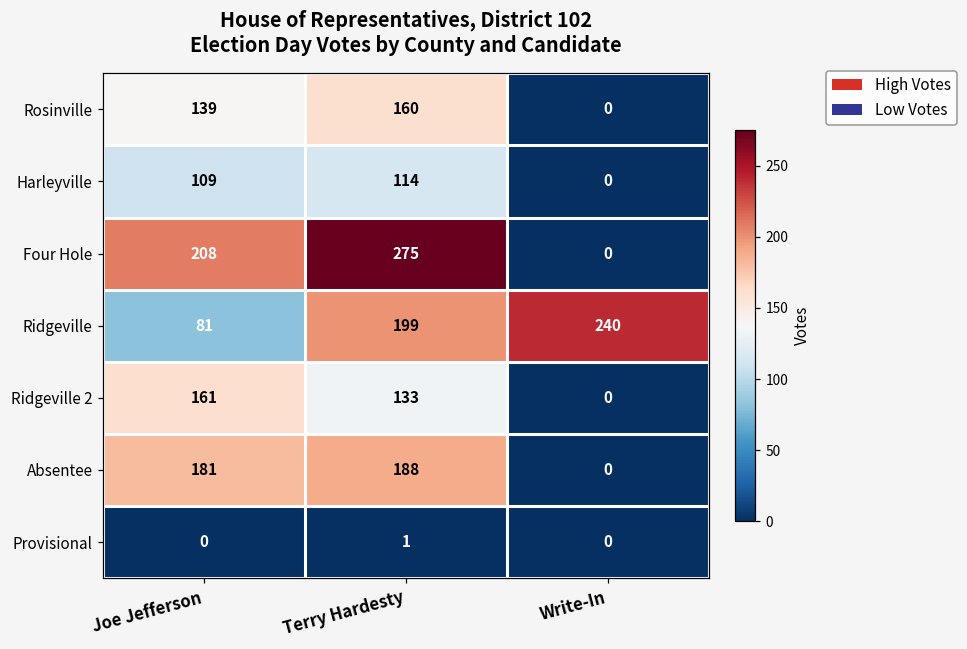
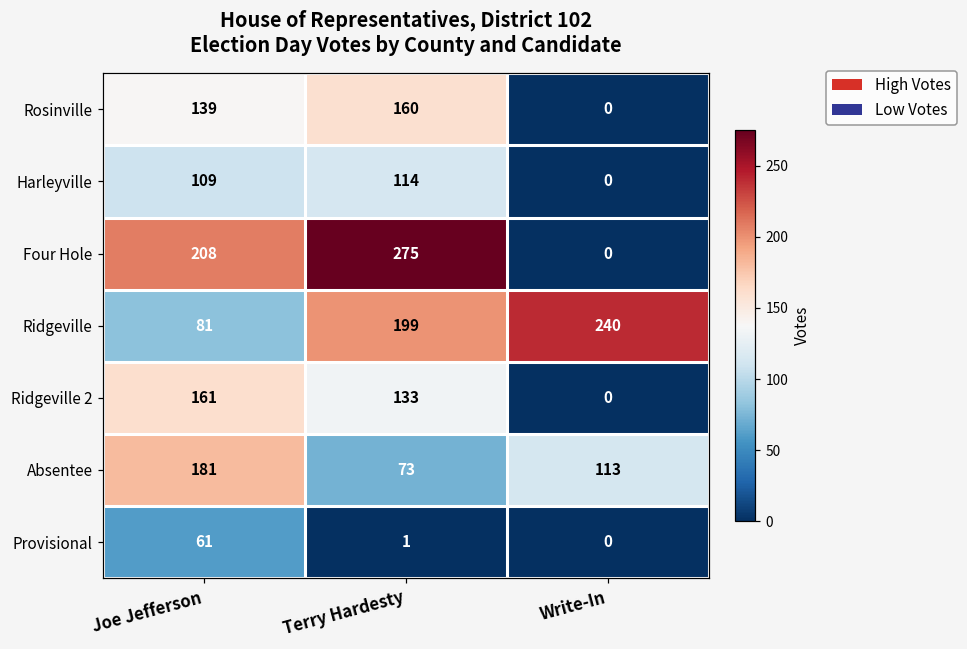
  {
    "Rosinville": {
      "Joe Jefferson": 139,
      "Terry Hardesty": 160,
      "Write-In": 0
    },
    "Harleyville": {
      "Joe Jefferson": 109,
      "Terry Hardesty": 114,
      "Write-In": 0
    },
    "Four Hole": {
      "Joe Jefferson": 208,
      "Terry Hardesty": 275,
      "Write-In": 0
    },
    "Ridgeville": {
      "Joe Jefferson": 81,
      "Terry Hardesty": 199,
      "Write-In": 240
    },
    "Ridgeville 2": {
      "Joe Jefferson": 161,
      "Terry Hardesty": 133,
      "Write-In": 0
    },
    "Absentee": {
      "Joe Jefferson": 181,
-     "Terry Hardesty": 188,
-     "Write-In": 0
+     "Terry Hardesty": 73,
+     "Write-In": 113
    },
    "Provisional": {
-     "Joe Jefferson": 0,
+     "Joe Jefferson": 61,
      "Terry Hardesty": 1,
      "Write-In": 0
    }
  }
